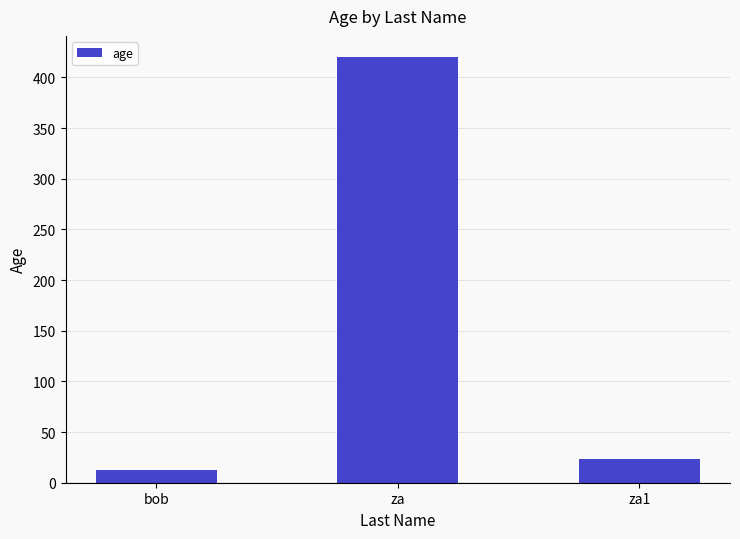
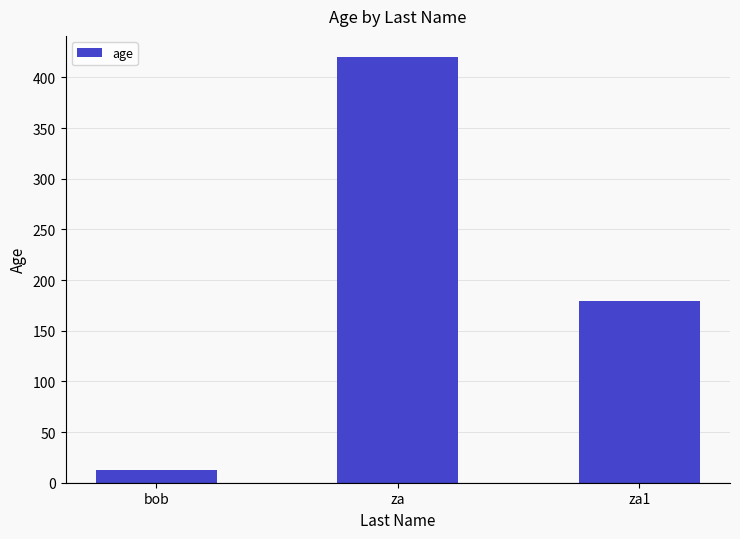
  {
    "bob": 13,
    "za": 420,
-   "za1": 23
+   "za1": 179
  }
